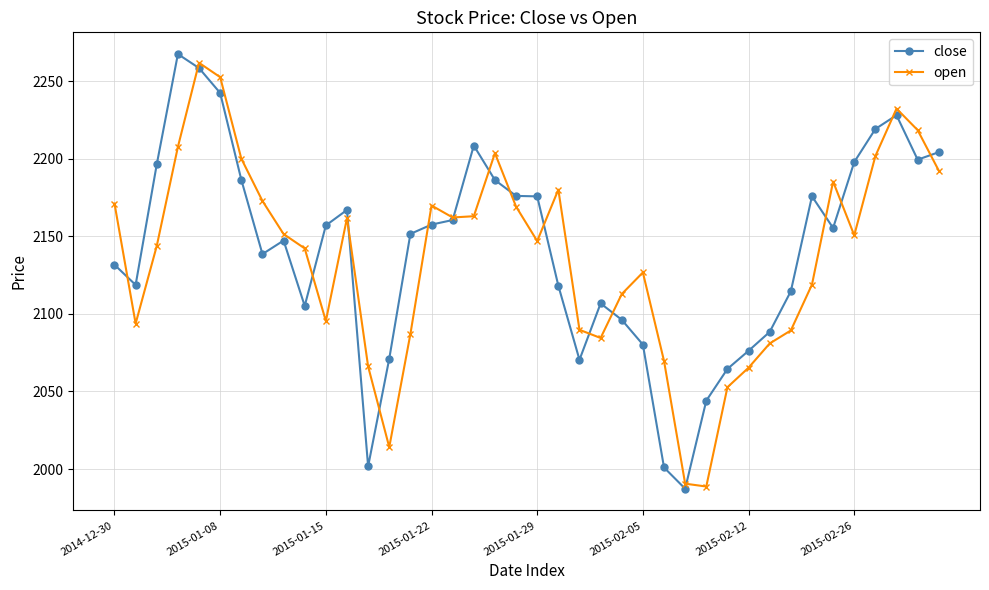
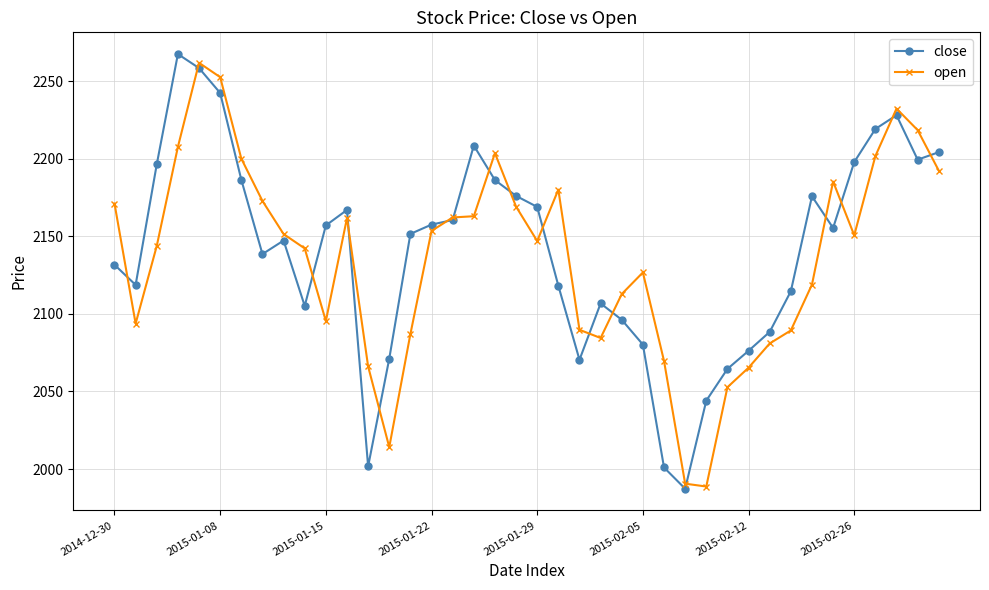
  {
    "close": {
      "2014-12-30": 2132,
      "2015-01-08": 2242,
      "2015-01-15": 2157,
      "2015-01-22": 2158,
-     "2015-01-29": 2176,
+     "2015-01-29": 2169,
      "2015-02-05": 2080,
      "2015-02-12": 2076,
      "2015-02-26": 2198
    },
    "open": {
      "2014-12-30": 2171,
      "2015-01-08": 2253,
      "2015-01-15": 2095,
-     "2015-01-22": 2170,
+     "2015-01-22": 2153,
      "2015-01-29": 2147,
      "2015-02-05": 2127,
      "2015-02-12": 2065,
      "2015-02-26": 2151
    }
  }
